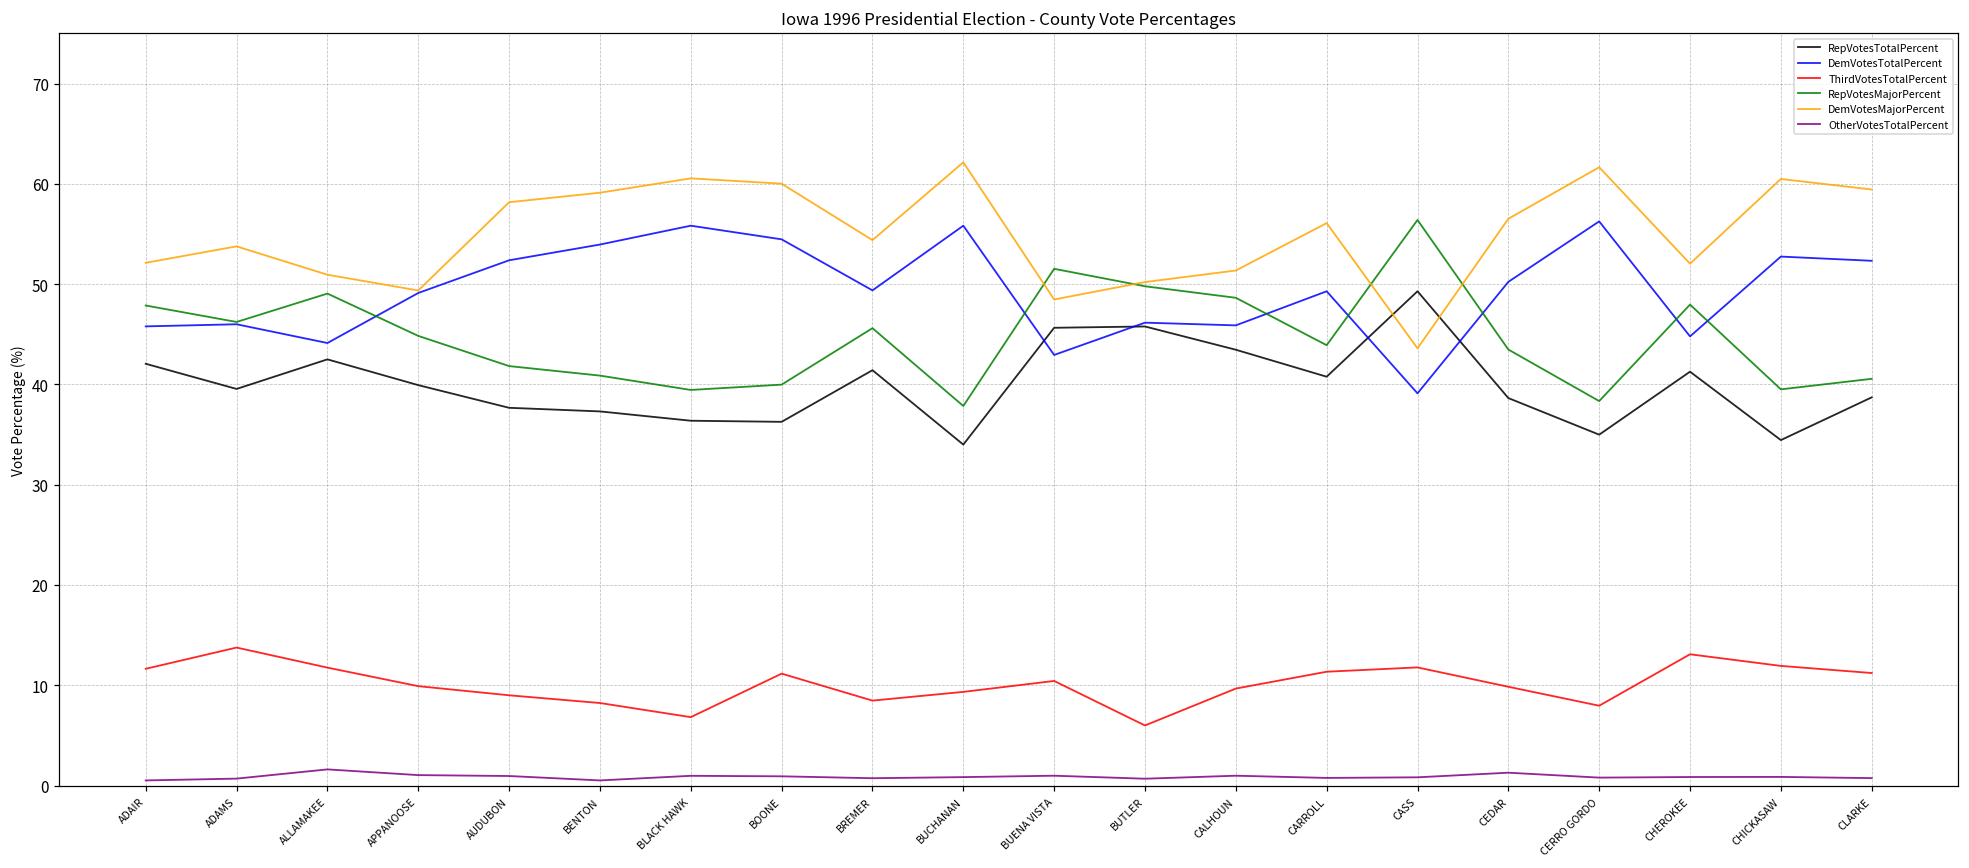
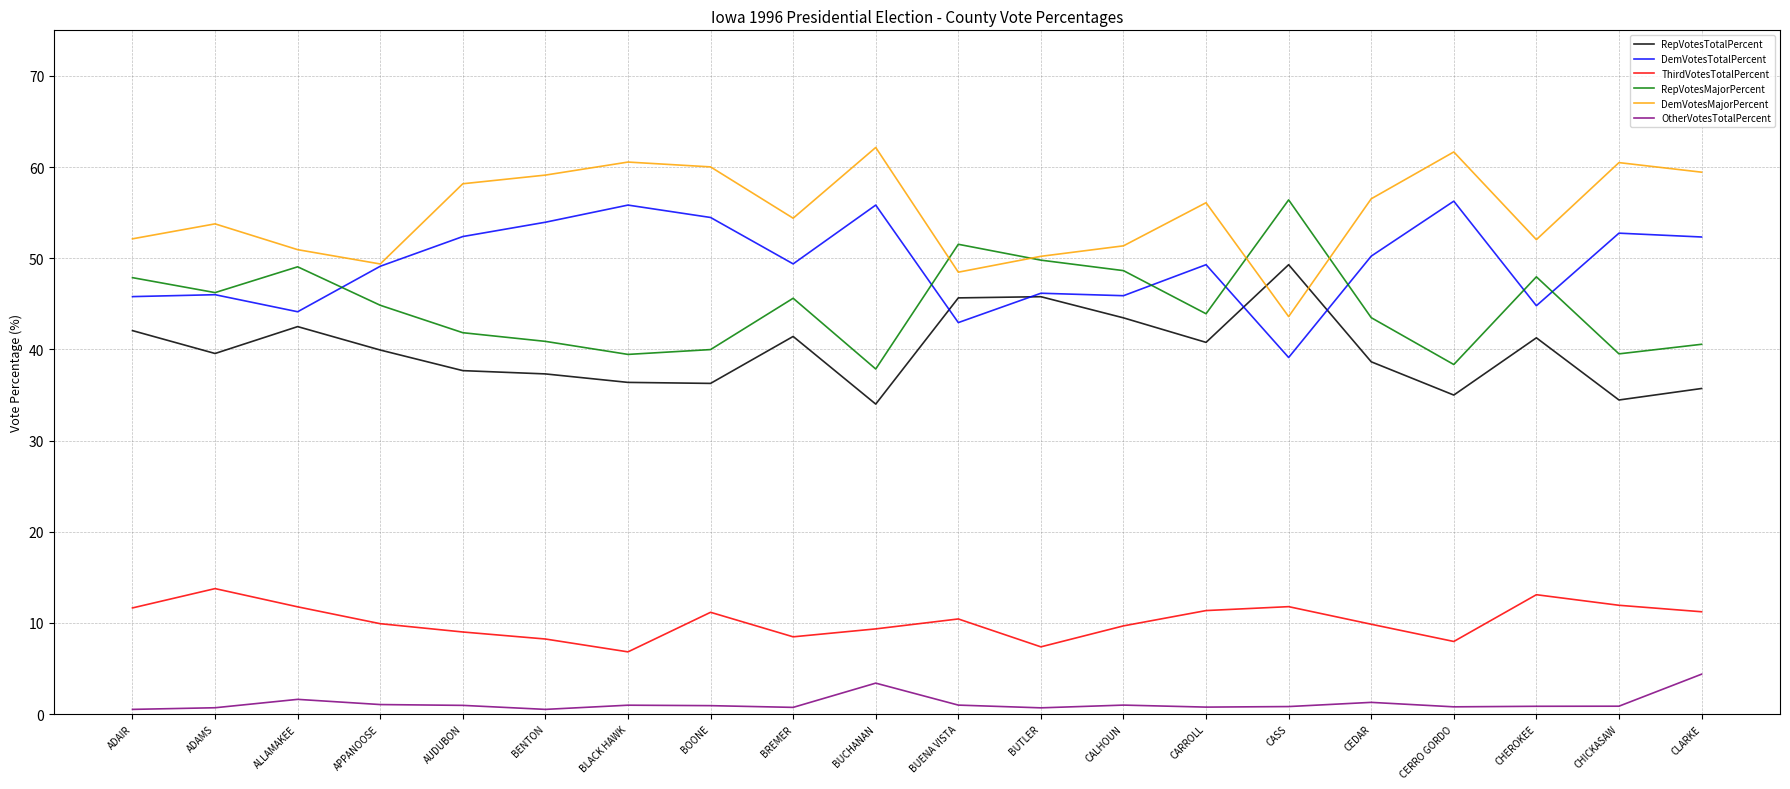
  {
    "RepVotesTotalPercent": {
      "ADAIR": 42,
      "ADAMS": 40,
      "ALLAMAKEE": 43,
      "APPANOOSE": 40,
      "AUDUBON": 38,
      "BENTON": 37,
      "BLACK HAWK": 36,
      "BOONE": 36,
      "BREMER": 41,
      "BUCHANAN": 34,
      "BUENA VISTA": 46,
      "BUTLER": 46,
      "CALHOUN": 43,
      "CARROLL": 41,
      "CASS": 49,
      "CEDAR": 39,
      "CERRO GORDO": 35,
      "CHEROKEE": 41,
      "CHICKASAW": 34,
-     "CLARKE": 39
+     "CLARKE": 36
    },
    "DemVotesTotalPercent": {
      "ADAIR": 46,
      "ALLAMAKEE": 44,
      "AUDUBON": 52,
      "BENTON": 54,
      "BLACK HAWK": 56,
      "BOONE": 54,
      "BREMER": 49,
      "BUCHANAN": 56,
      "BUENA VISTA": 43,
      "BUTLER": 46,
      "CALHOUN": 46,
      "CARROLL": 49,
      "CASS": 39,
      "CEDAR": 50,
      "CERRO GORDO": 56,
      "CHEROKEE": 45,
      "CHICKASAW": 53,
      "CLARKE": 52
    },
    "ThirdVotesTotalPercent": {
      "ADAIR": 12,
      "ADAMS": 14,
      "ALLAMAKEE": 12,
      "APPANOOSE": 10,
      "AUDUBON": 9,
      "BENTON": 8,
      "BLACK HAWK": 7,
      "BOONE": 11,
      "BREMER": 8,
      "BUCHANAN": 9,
      "BUENA VISTA": 10,
-     "BUTLER": 6,
+     "BUTLER": 7,
      "CALHOUN": 10,
      "CARROLL": 11,
      "CASS": 12,
      "CEDAR": 10,
      "CERRO GORDO": 8,
      "CHEROKEE": 13,
      "CHICKASAW": 12,
      "CLARKE": 11
    },
    "RepVotesMajorPercent": {
      "ADAIR": 48,
      "ALLAMAKEE": 49,
      "APPANOOSE": 45,
      "AUDUBON": 42,
      "BENTON": 41,
      "BLACK HAWK": 39,
      "BOONE": 40,
      "BREMER": 46,
      "BUCHANAN": 38,
      "BUENA VISTA": 52,
      "BUTLER": 50,
      "CALHOUN": 49,
      "CARROLL": 44,
      "CASS": 56,
      "CEDAR": 43,
      "CERRO GORDO": 38,
      "CHEROKEE": 48,
      "CHICKASAW": 40,
      "CLARKE": 41
    },
    "DemVotesMajorPercent": {
      "ADAIR": 52,
      "ADAMS": 54,
      "ALLAMAKEE": 51,
      "AUDUBON": 58,
      "BENTON": 59,
      "BLACK HAWK": 61,
      "BOONE": 60,
      "BREMER": 54,
      "BUCHANAN": 62,
      "BUENA VISTA": 48,
      "BUTLER": 50,
      "CALHOUN": 51,
      "CARROLL": 56,
      "CASS": 44,
      "CEDAR": 57,
      "CERRO GORDO": 62,
      "CHEROKEE": 52,
      "CHICKASAW": 60,
      "CLARKE": 59
    },
    "OtherVotesTotalPercent": {
      "ADAIR": 1,
      "ADAMS": 1,
      "ALLAMAKEE": 2,
      "APPANOOSE": 1,
      "AUDUBON": 1,
      "BENTON": 1,
      "BLACK HAWK": 1,
      "BOONE": 1,
      "BREMER": 1,
-     "BUCHANAN": 1,
+     "BUCHANAN": 3,
      "BUENA VISTA": 1,
      "BUTLER": 1,
      "CALHOUN": 1,
      "CARROLL": 1,
      "CASS": 1,
      "CEDAR": 1,
      "CERRO GORDO": 1,
      "CHEROKEE": 1,
      "CHICKASAW": 1,
-     "CLARKE": 1
+     "CLARKE": 4
    }
  }
